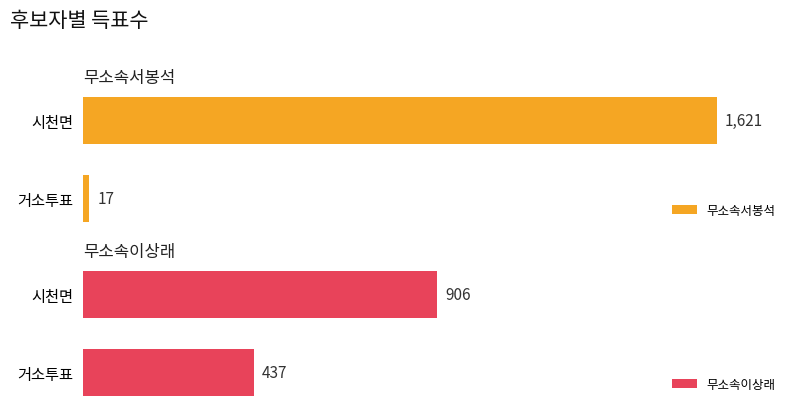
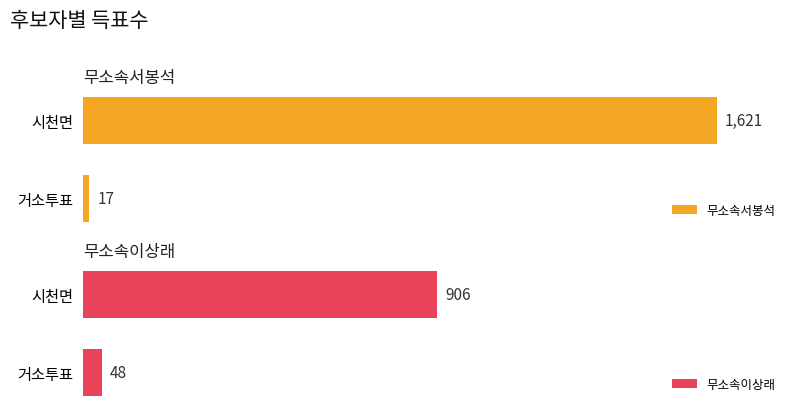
  {
    "무소속서봉석": {
      "시천면": "1,621",
      "거소투표": "17"
    },
    "무소속이상래": {
      "시천면": "906",
-     "거소투표": "437"
+     "거소투표": "48"
    }
  }
